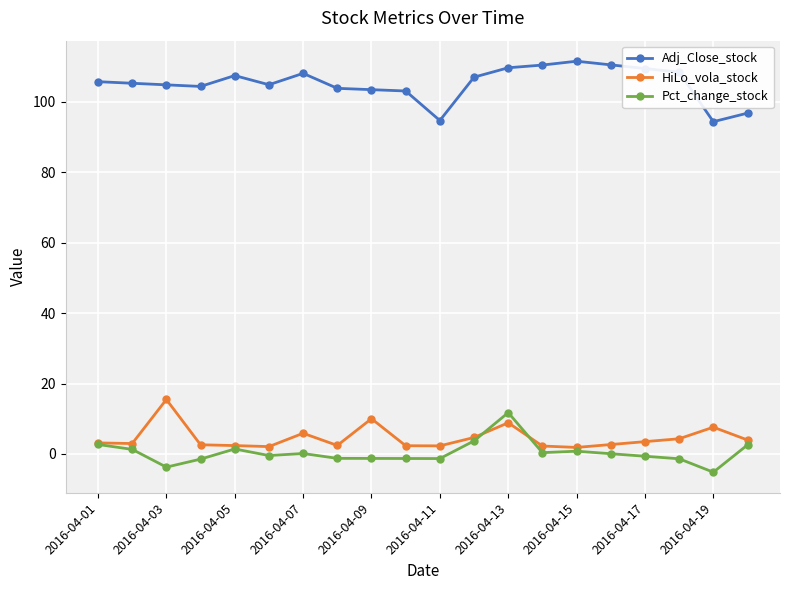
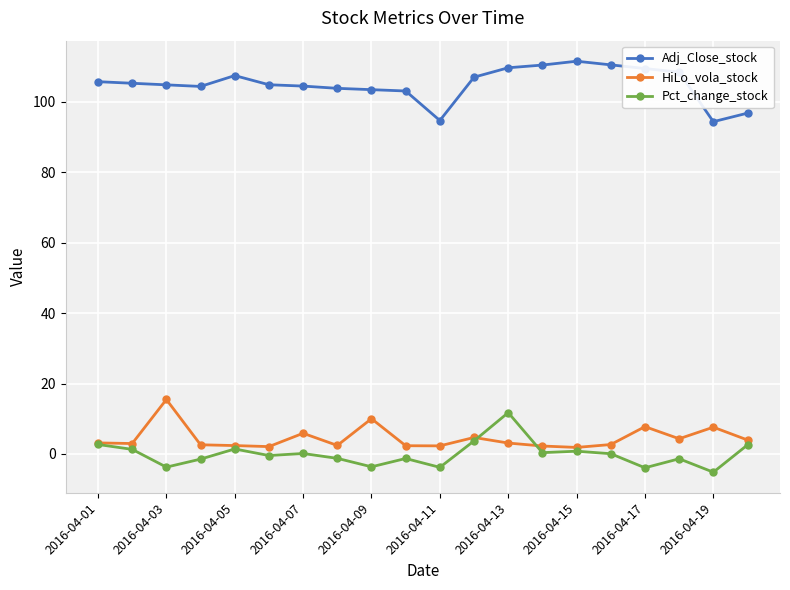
  {
    "Adj_Close_stock": {
      "2016-04-01": 106,
      "2016-04-03": 105,
      "2016-04-05": 107,
-     "2016-04-07": 108,
+     "2016-04-07": 104,
      "2016-04-09": 103,
      "2016-04-11": 95,
      "2016-04-13": 110,
      "2016-04-15": 112,
      "2016-04-19": 94
    },
    "HiLo_vola_stock": {
      "2016-04-03": 15,
      "2016-04-05": 2,
      "2016-04-07": 6,
      "2016-04-09": 10,
      "2016-04-11": 2,
-     "2016-04-13": 9,
+     "2016-04-13": 3,
      "2016-04-15": 2,
-     "2016-04-17": 3,
+     "2016-04-17": 8,
      "2016-04-19": 8
    },
    "Pct_change_stock": {
      "2016-04-03": -4,
      "2016-04-05": 1,
      "2016-04-07": 0,
-     "2016-04-09": -1,
-     "2016-04-11": -1,
+     "2016-04-09": -4,
+     "2016-04-11": -4,
      "2016-04-13": 12,
      "2016-04-15": 1,
-     "2016-04-17": -1,
+     "2016-04-17": -4,
      "2016-04-19": -5
    }
  }
